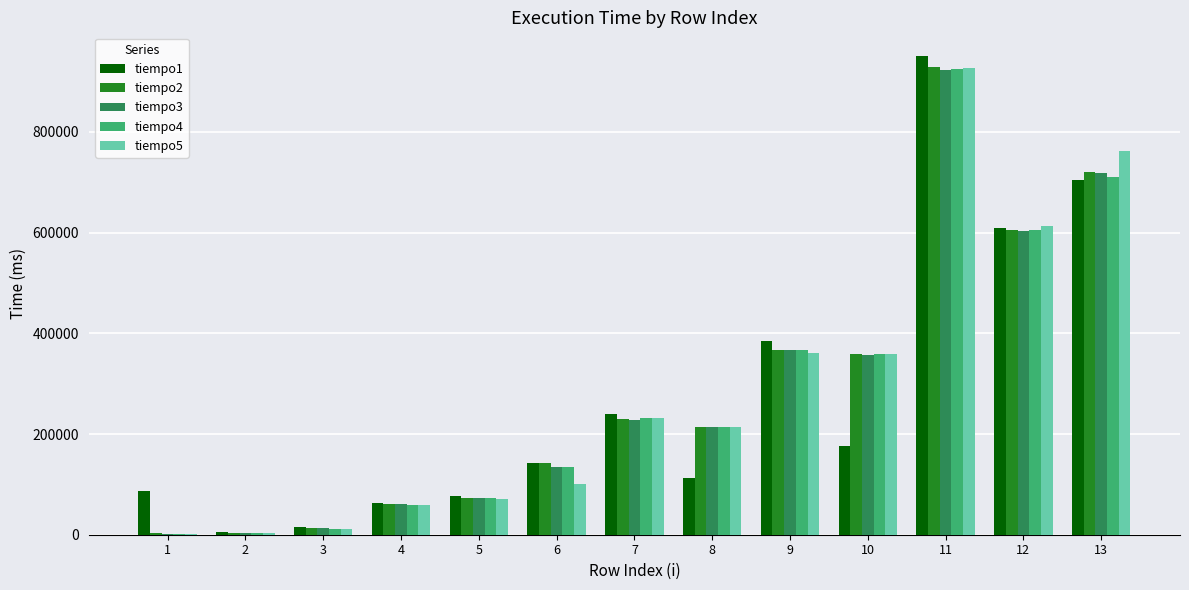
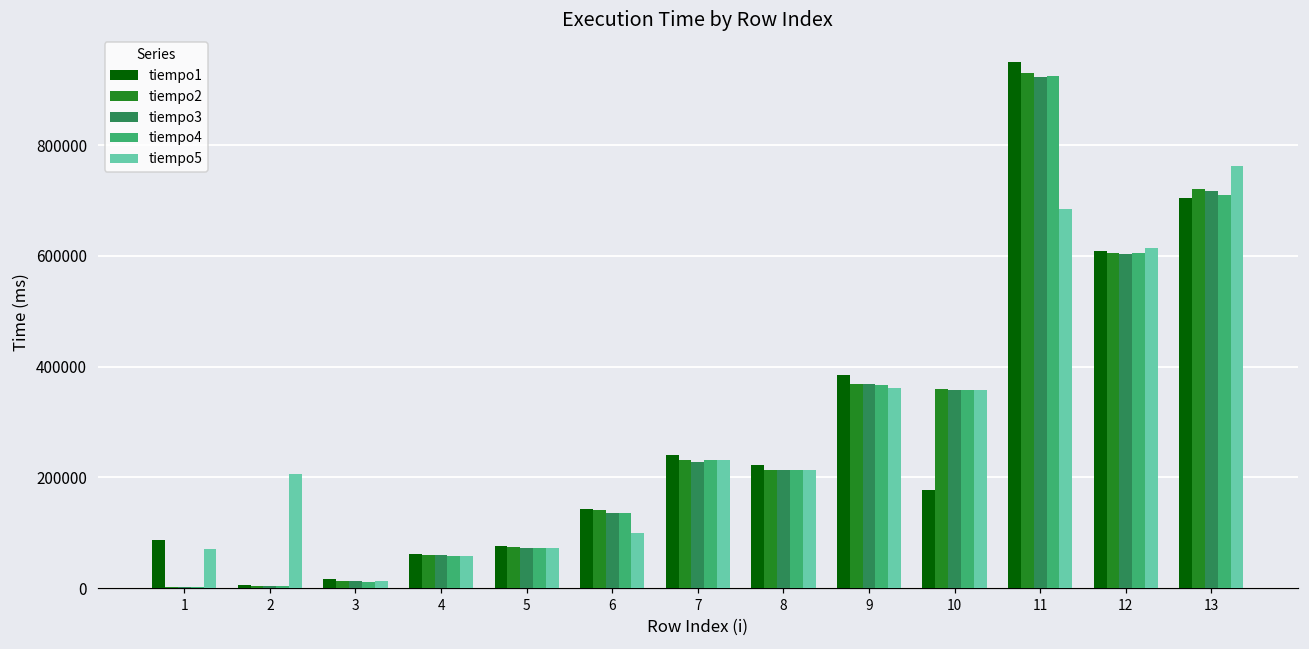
  {
    "tiempo1": {
      "1": 90000,
      "2": 10000,
      "3": 20000,
      "4": 60000,
      "5": 80000,
      "6": 140000,
      "7": 240000,
-     "8": 110000,
+     "8": 220000,
      "9": 390000,
      "10": 180000,
      "11": 950000,
      "12": 610000,
      "13": 710000
    },
    "tiempo5": {
-     "1": 0,
-     "2": 0,
+     "1": 70000,
+     "2": 210000,
      "3": 10000,
      "4": 60000,
      "5": 70000,
      "6": 100000,
      "7": 230000,
      "8": 210000,
      "9": 360000,
      "10": 360000,
-     "11": 930000,
+     "11": 680000,
      "12": 610000,
      "13": 760000
    }
  }
